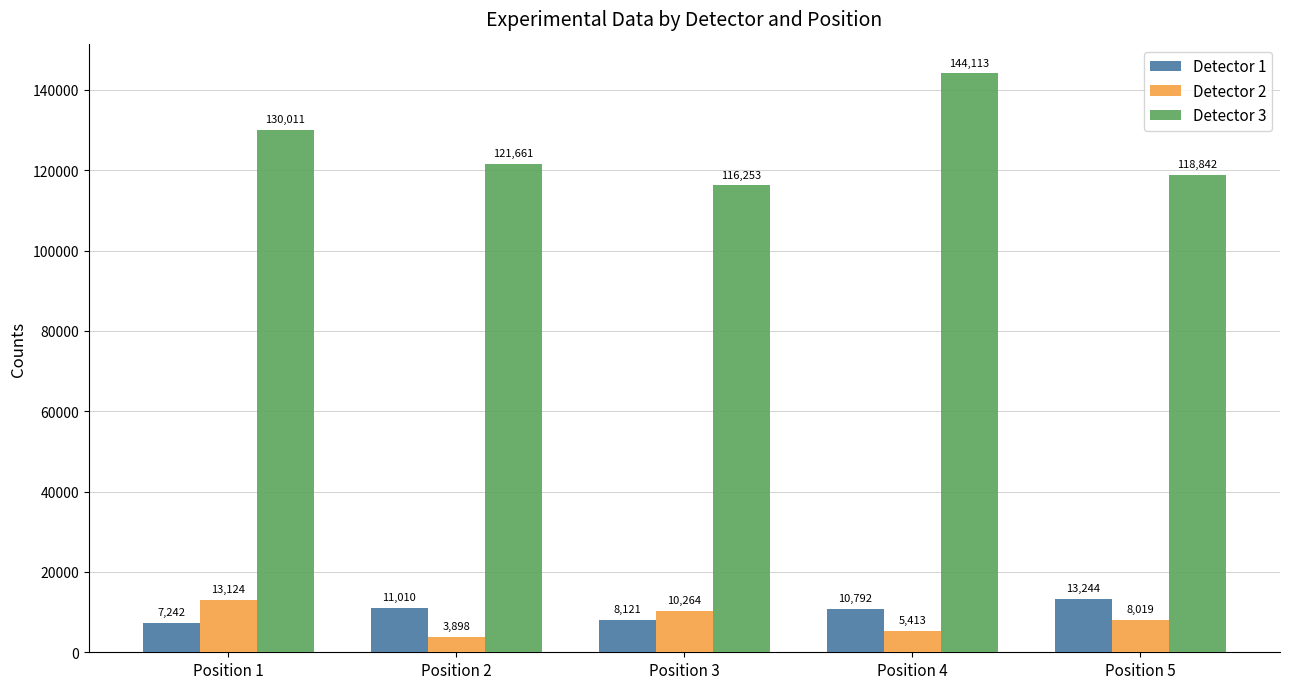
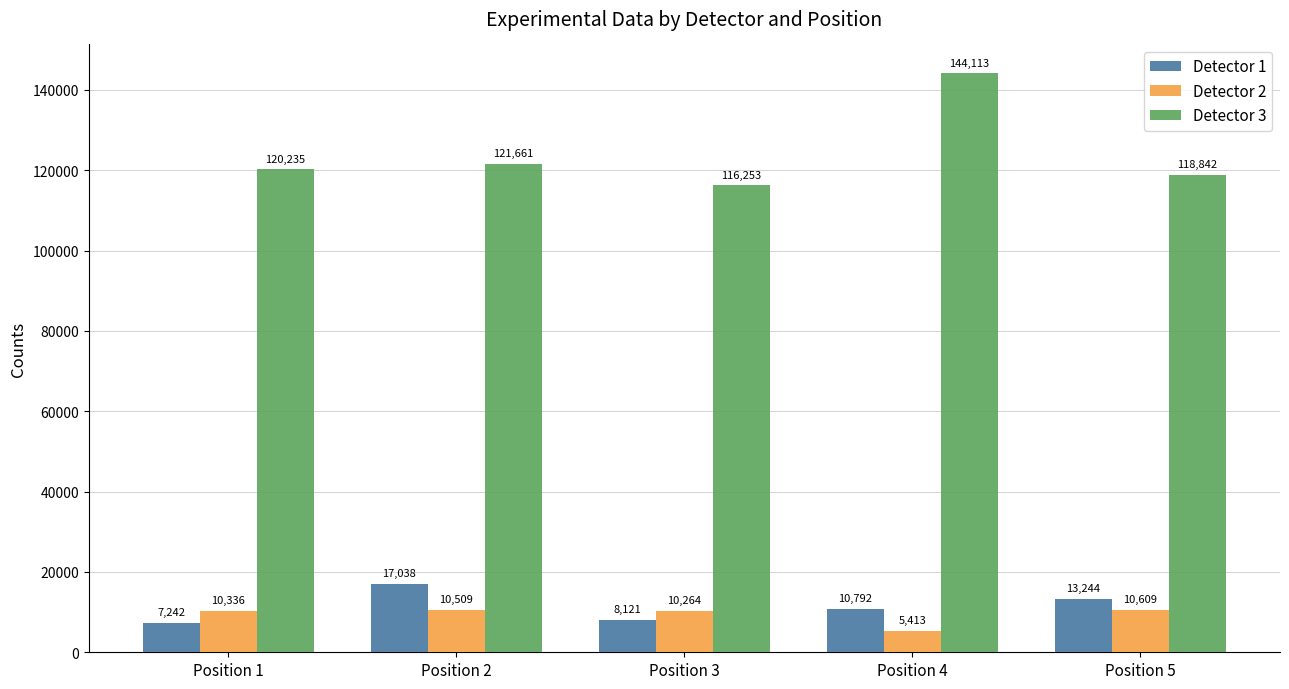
  {
    "Detector 1": {
      "Position 1": "7,242",
-     "Position 2": "11,010",
+     "Position 2": "17,038",
      "Position 3": "8,121",
      "Position 4": "10,792",
      "Position 5": "13,244"
    },
    "Detector 2": {
-     "Position 1": "13,124",
-     "Position 2": "3,898",
+     "Position 1": "10,336",
+     "Position 2": "10,509",
      "Position 3": "10,264",
      "Position 4": "5,413",
-     "Position 5": "8,019"
+     "Position 5": "10,609"
    },
    "Detector 3": {
-     "Position 1": "130,011",
+     "Position 1": "120,235",
      "Position 2": "121,661",
      "Position 3": "116,253",
      "Position 4": "144,113",
      "Position 5": "118,842"
    }
  }
